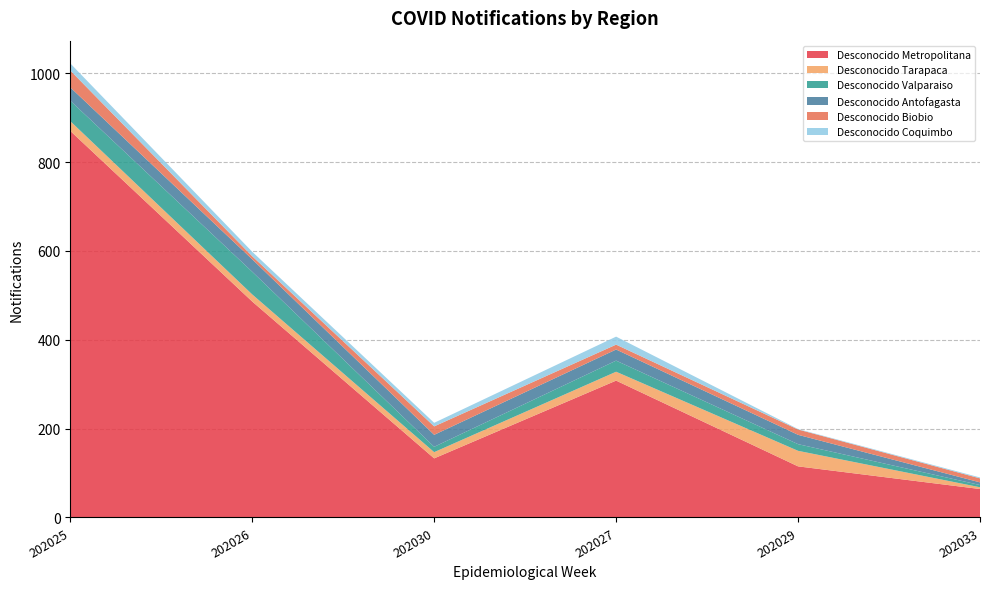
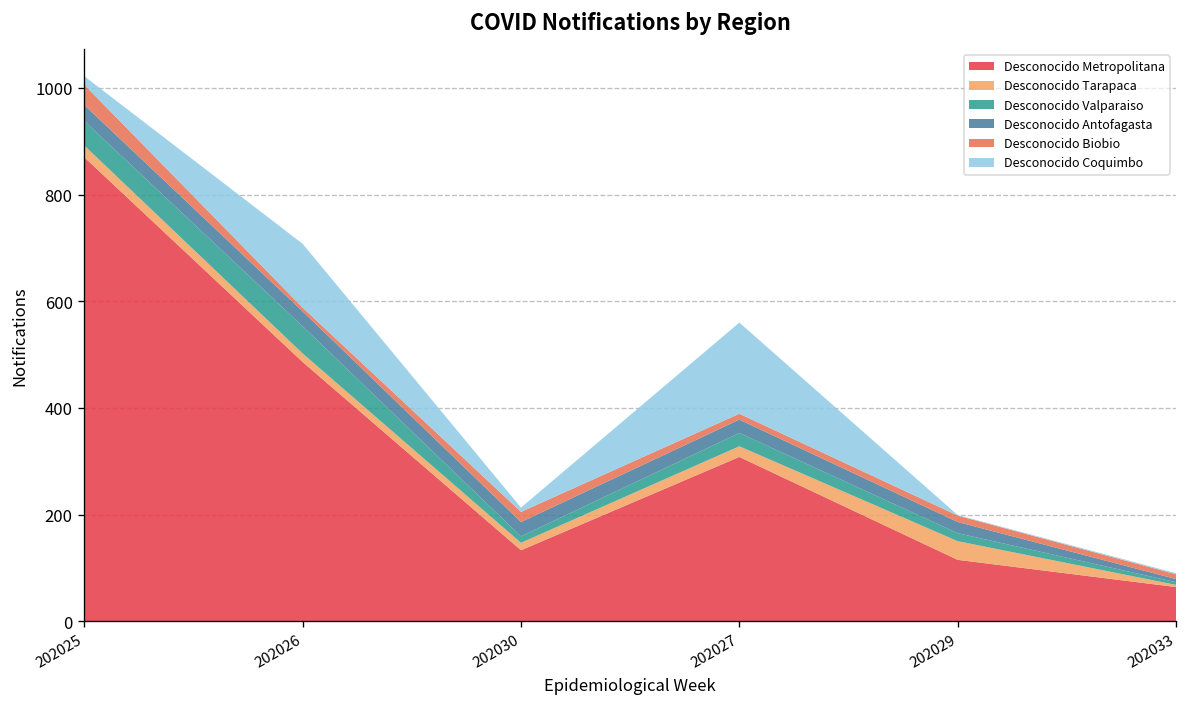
  {
    "Desconocido Coquimbo": {
      "202025": 20,
-     "202026": 10,
+     "202026": 120,
      "202030": 10,
-     "202027": 20
+     "202027": 170
    }
  }
